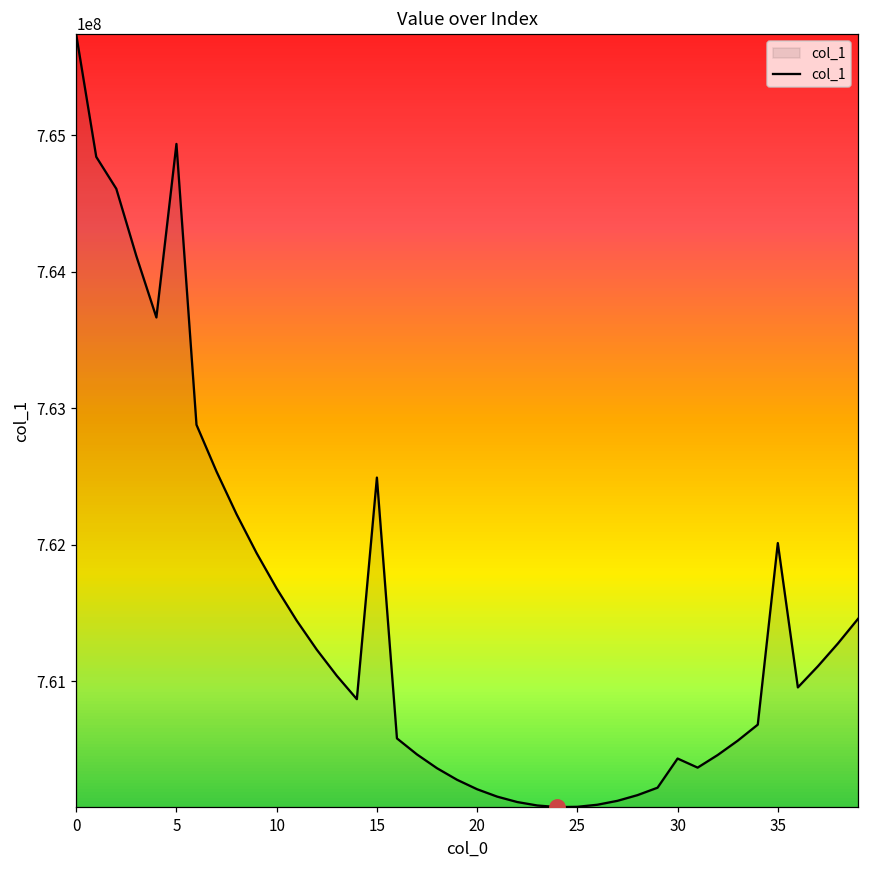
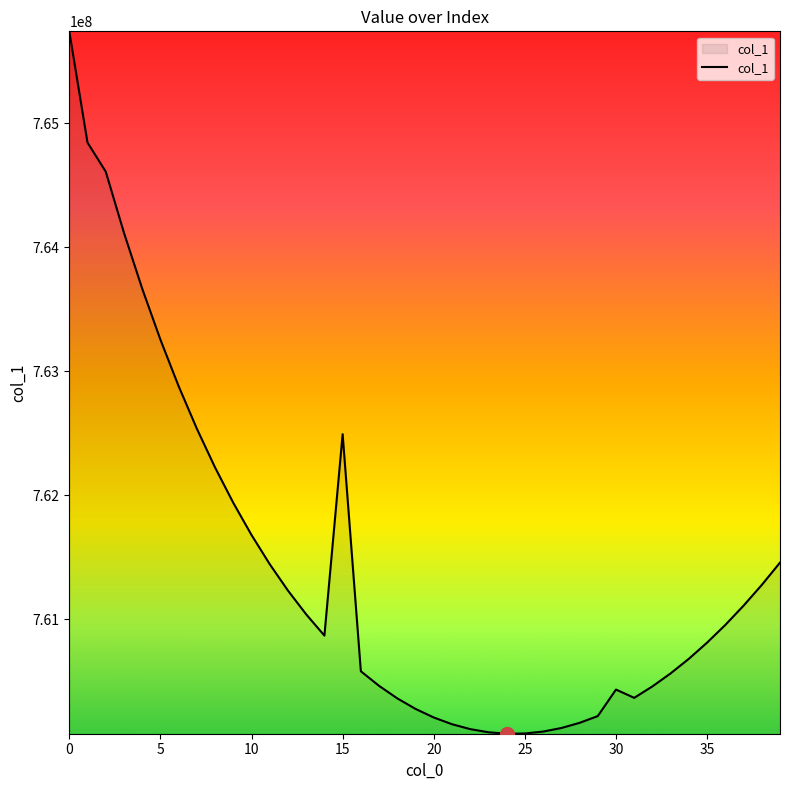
  {
    "col_1": {
      "0": 765740000,
-     "5": 764940000,
+     "5": 763250000,
      "10": 761680000,
      "15": 762490000,
      "20": 760210000,
      "25": 760080000,
      "30": 760430000,
-     "35": 762010000
+     "35": 760810000
    }
  }
